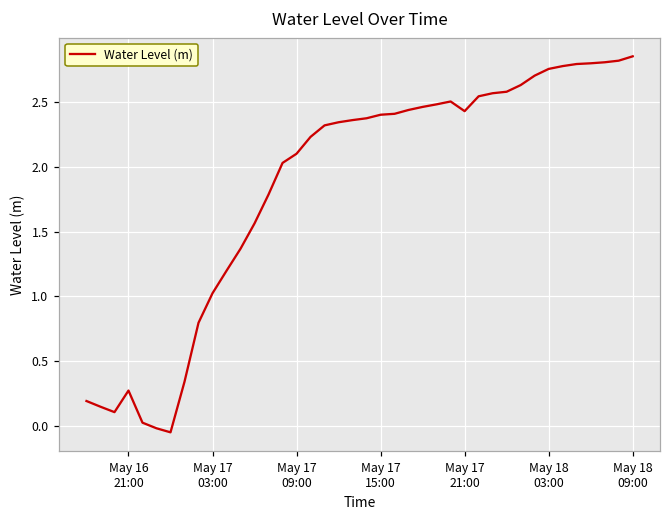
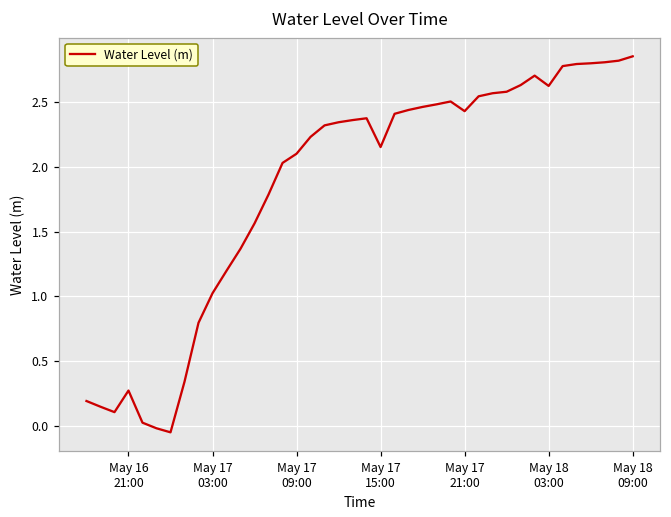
  {
    "May 16 21:00": 0.27,
    "May 17 03:00": 1.02,
    "May 17 09:00": 2.10,
-   "May 17 15:00": 2.40,
+   "May 17 15:00": 2.15,
    "May 17 21:00": 2.43,
-   "May 18 03:00": 2.76,
+   "May 18 03:00": 2.62,
    "May 18 09:00": 2.85
  }
